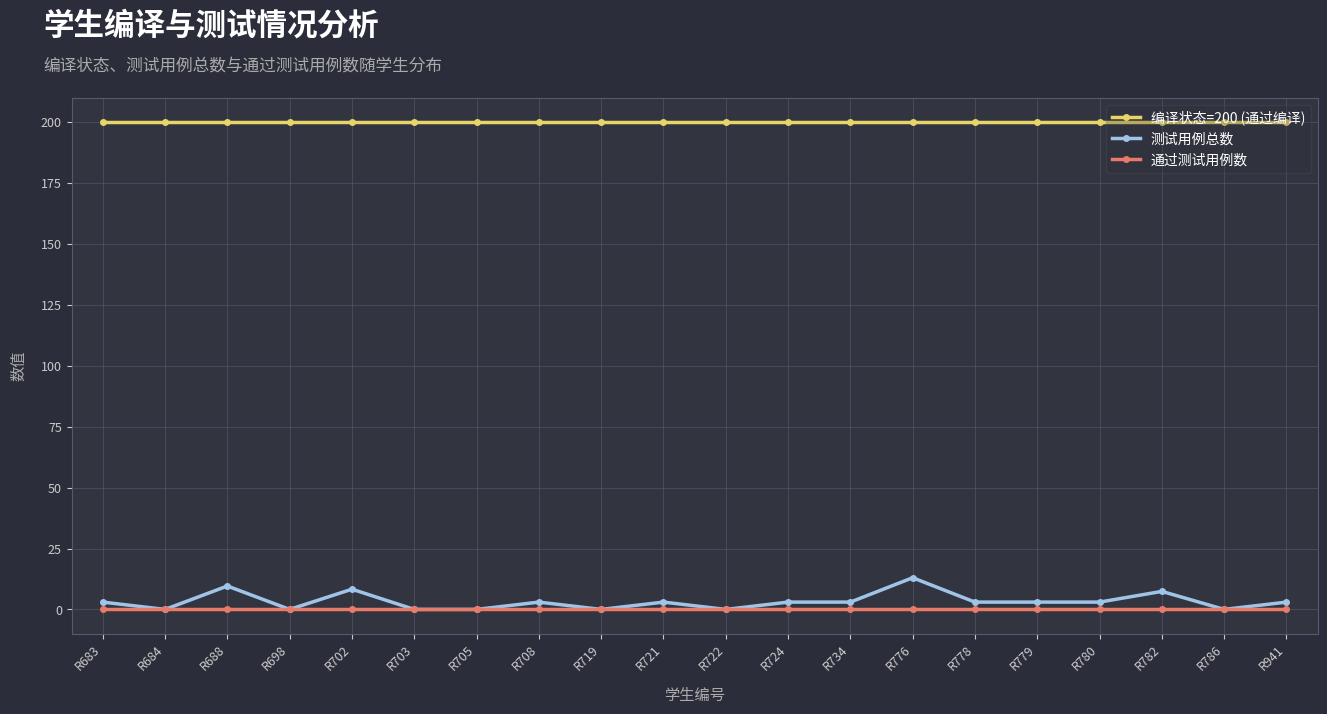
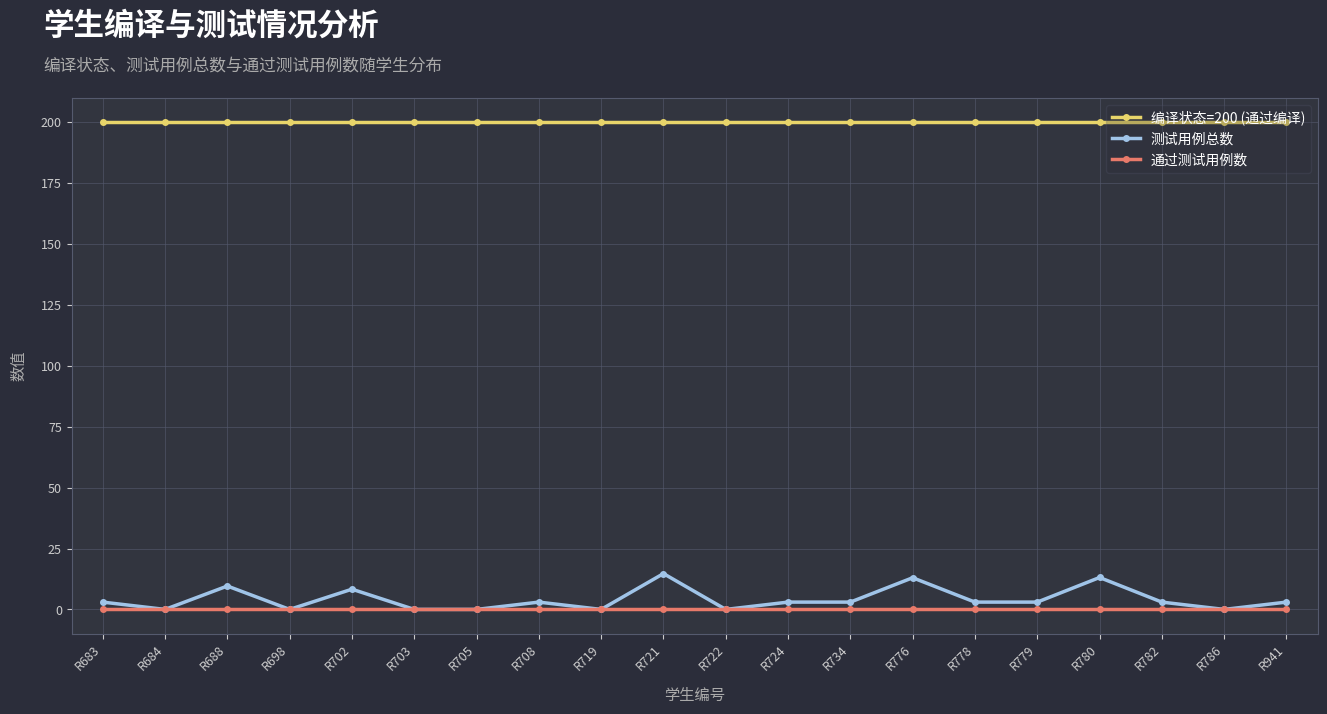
  {
    "编译状态=200 (通过编译)": {
      "R683": 200,
      "R684": 200,
      "R688": 200,
      "R698": 200,
      "R702": 200,
      "R703": 200,
      "R705": 200,
      "R708": 200,
      "R719": 200,
      "R721": 200,
      "R722": 200,
      "R724": 200,
      "R734": 200,
      "R776": 200,
      "R778": 200,
      "R779": 200,
      "R780": 200
    },
    "测试用例总数": {
      "R683": 3,
      "R688": 10,
      "R702": 8,
      "R708": 3,
-     "R721": 3,
+     "R721": 15,
      "R724": 3,
      "R734": 3,
      "R776": 13,
      "R778": 3,
      "R779": 3,
-     "R780": 3,
-     "R782": 7,
+     "R780": 13,
+     "R782": 3,
      "R941": 3
    },
    "通过测试用例数": {
      "R683": 0,
      "R688": 0,
      "R702": 0,
      "R708": 0,
      "R721": 0,
      "R724": 0,
      "R734": 0,
      "R776": 0,
      "R778": 0,
      "R779": 0,
      "R780": 0,
      "R782": 0,
      "R941": 0
    }
  }
